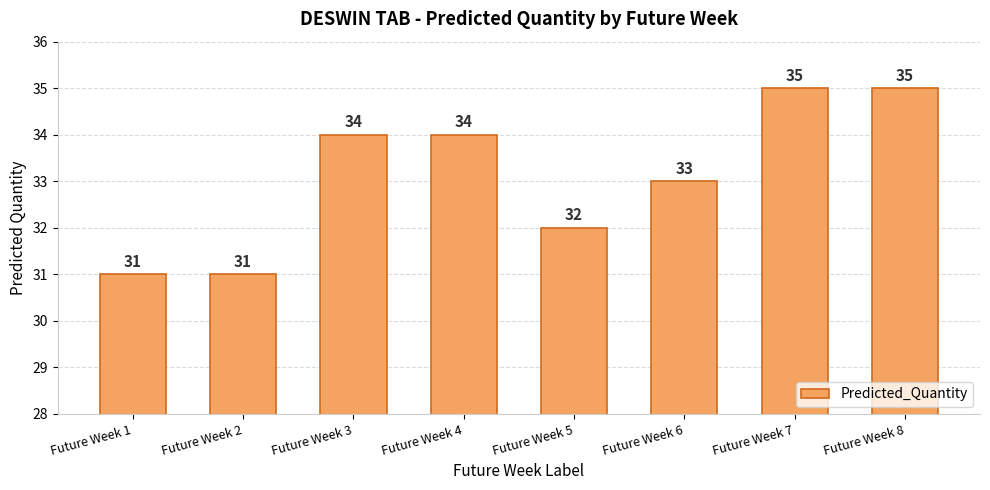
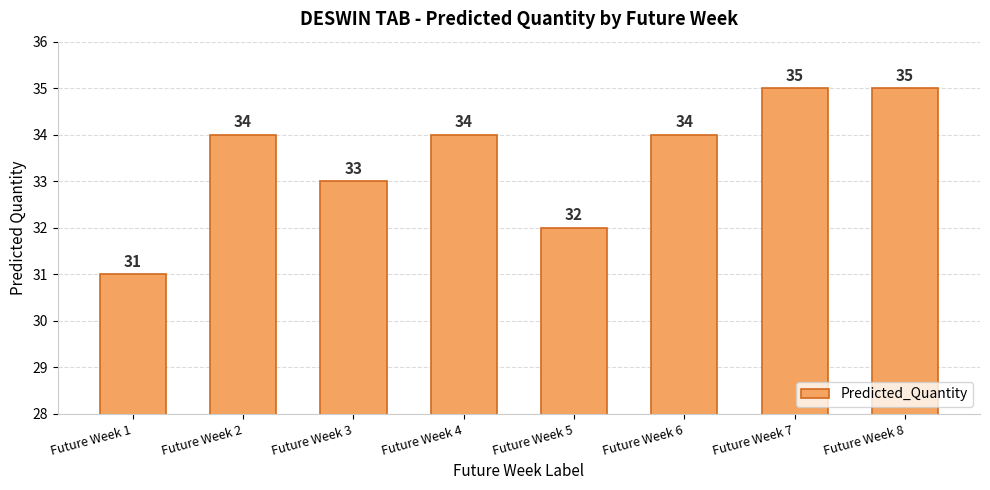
  {
    "Future Week 1": 31,
-   "Future Week 2": 31,
-   "Future Week 3": 34,
+   "Future Week 2": 34,
+   "Future Week 3": 33,
    "Future Week 4": 34,
    "Future Week 5": 32,
-   "Future Week 6": 33,
+   "Future Week 6": 34,
    "Future Week 7": 35,
    "Future Week 8": 35
  }
